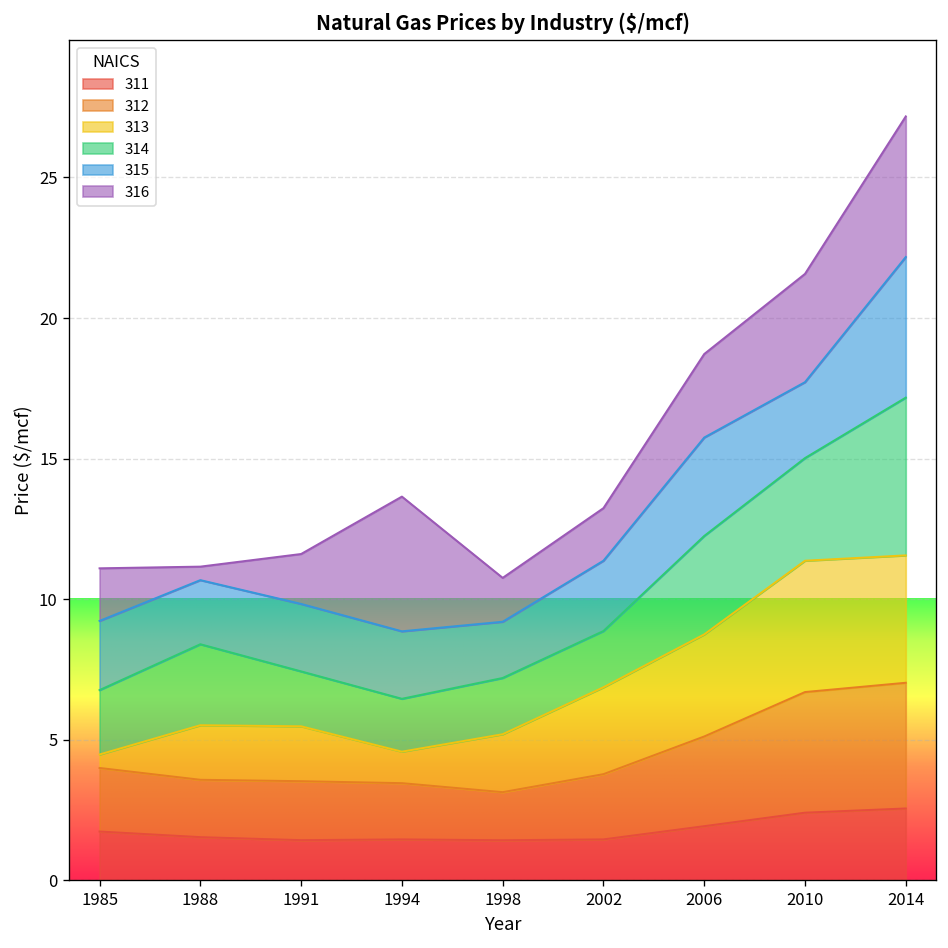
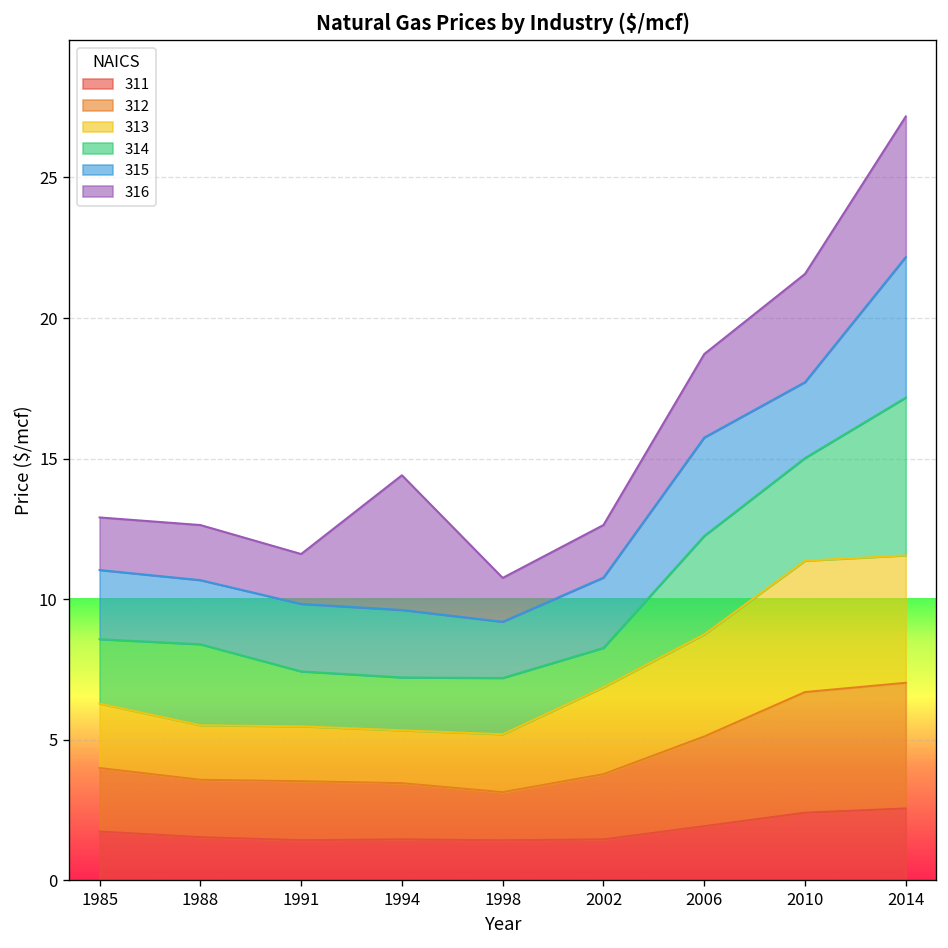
  {
    "313": {
-     "1985": 0.5,
+     "1985": 2.3,
      "1988": 1.9,
      "1991": 2.0,
-     "1994": 1.1,
+     "1994": 1.9,
      "1998": 2.1,
      "2002": 3.1,
      "2006": 3.6,
      "2010": 4.7,
      "2014": 4.5
    },
    "314": {
      "1985": 2.3,
      "1988": 2.9,
      "1991": 2.0,
      "1994": 1.9,
      "1998": 2.0,
-     "2002": 2.0,
+     "2002": 1.4,
      "2006": 3.5,
      "2010": 3.7,
      "2014": 5.6
    },
    "315": {
      "1985": 2.5,
      "1988": 2.3,
      "1991": 2.4,
      "1994": 2.4,
      "1998": 2.0,
      "2002": 2.5,
      "2006": 3.5,
      "2010": 2.7,
      "2014": 5.0
    },
    "316": {
      "1985": 1.9,
-     "1988": 0.5,
+     "1988": 2.0,
      "1991": 1.8,
      "1994": 4.8,
      "1998": 1.6,
      "2002": 1.9,
      "2006": 3.0,
      "2010": 3.9,
      "2014": 5.0
    }
  }
